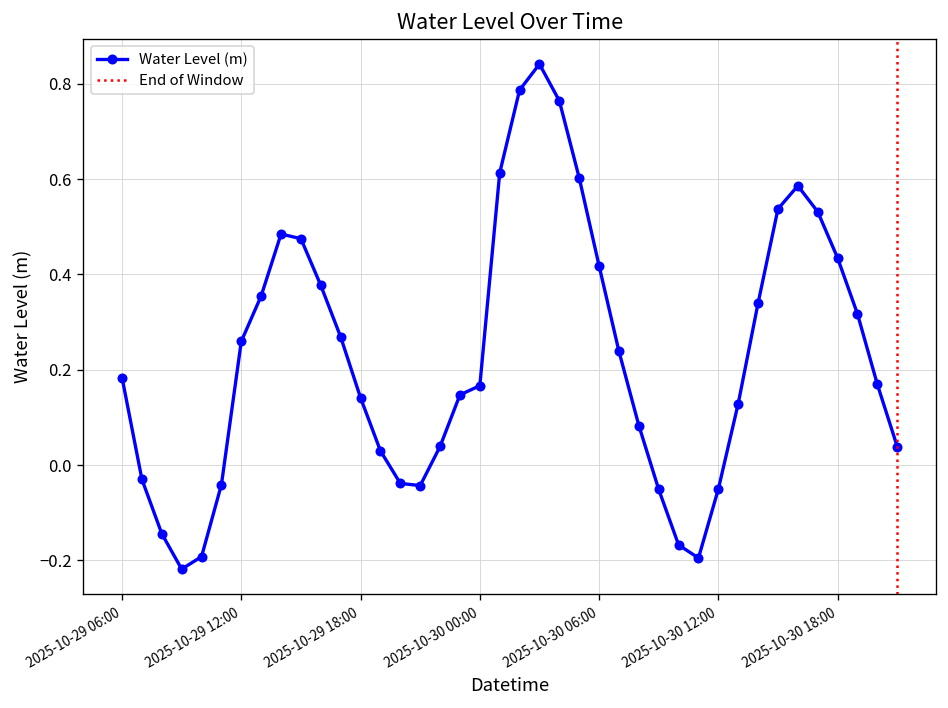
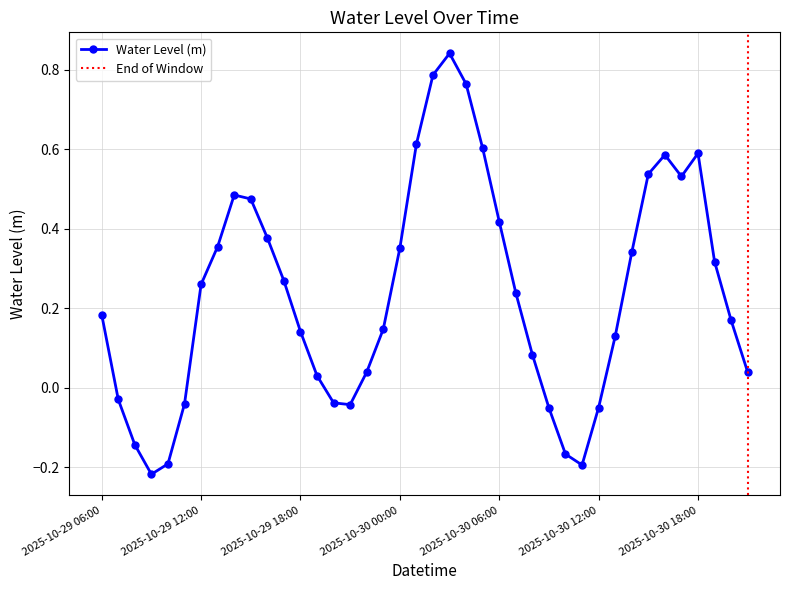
  {
    "2025-10-29 06:00": 0.18,
    "2025-10-29 12:00": 0.26,
    "2025-10-29 18:00": 0.14,
-   "2025-10-30 00:00": 0.17,
+   "2025-10-30 00:00": 0.35,
    "2025-10-30 06:00": 0.42,
    "2025-10-30 12:00": -0.05,
-   "2025-10-30 18:00": 0.43
+   "2025-10-30 18:00": 0.59
  }
